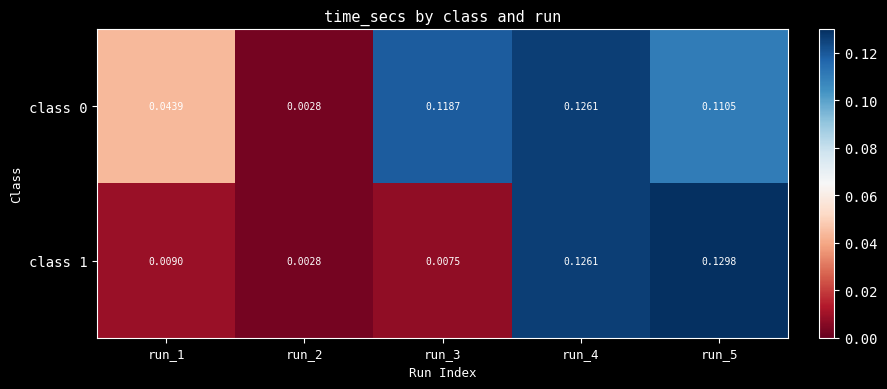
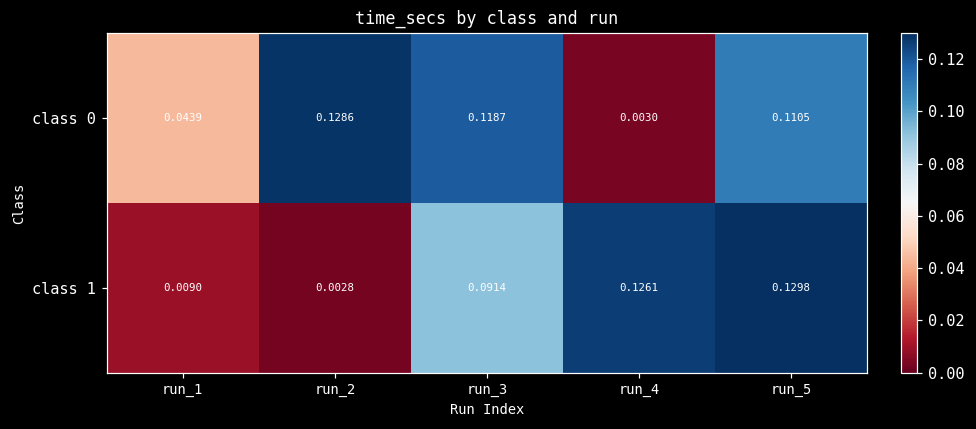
  {
    "class 0": {
      "run_1": 0.0439,
-     "run_2": 0.0028,
+     "run_2": 0.1286,
      "run_3": 0.1187,
-     "run_4": 0.1261,
+     "run_4": 0.0030,
      "run_5": 0.1105
    },
    "class 1": {
      "run_1": 0.0090,
      "run_2": 0.0028,
-     "run_3": 0.0075,
+     "run_3": 0.0914,
      "run_4": 0.1261,
      "run_5": 0.1298
    }
  }
